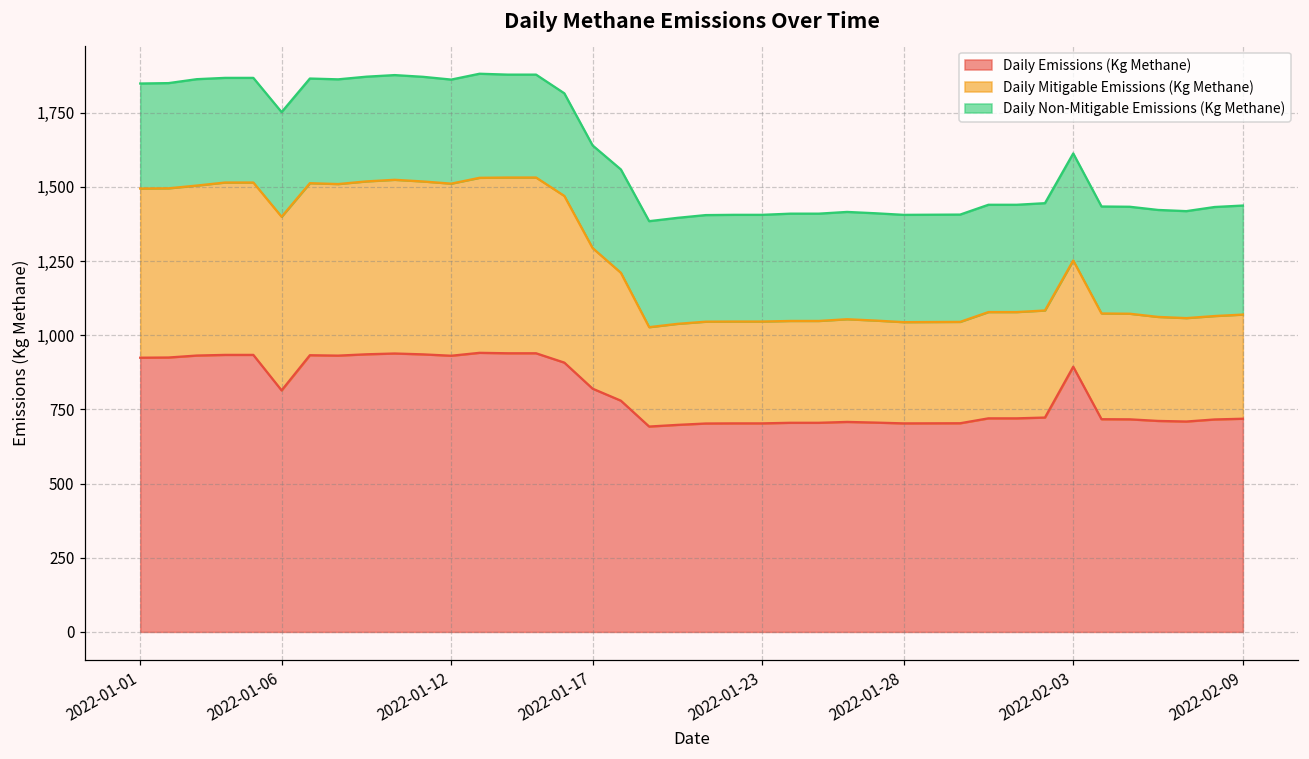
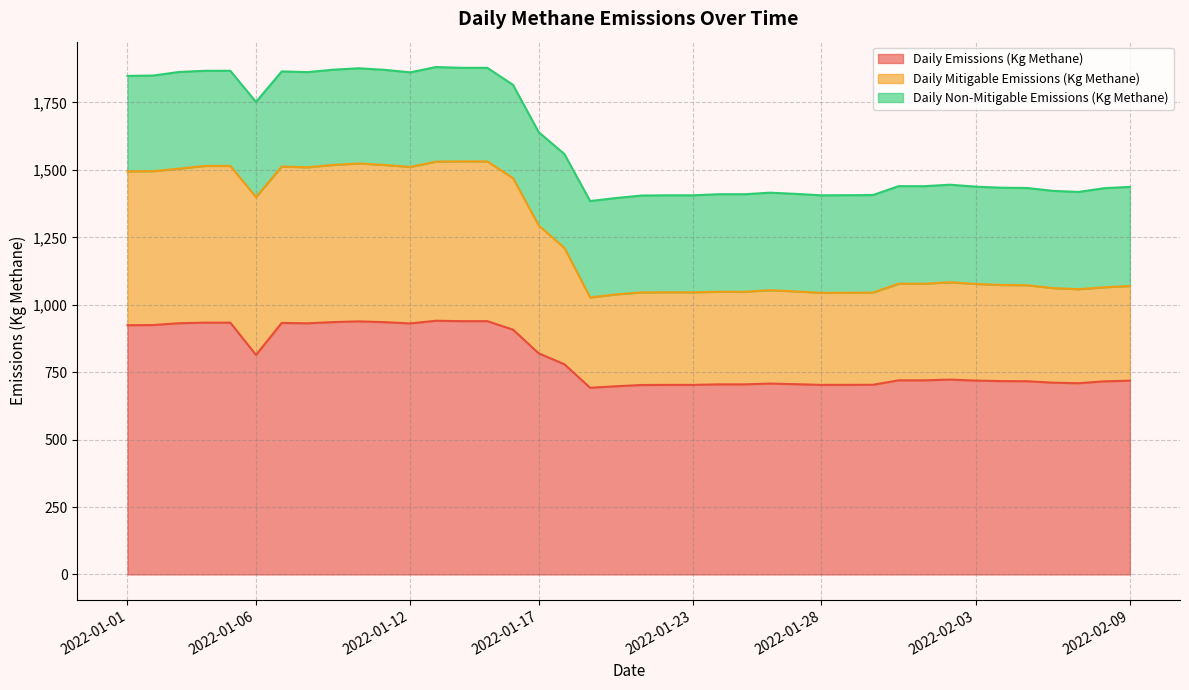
  {
    "Daily Emissions (Kg Methane)": {
      "2022-01-01": 920,
      "2022-01-06": 810,
      "2022-01-12": 930,
      "2022-01-17": 820,
      "2022-01-23": 700,
      "2022-01-28": 700,
-     "2022-02-03": 890,
+     "2022-02-03": 720,
      "2022-02-09": 720
    },
    "Daily Mitigable Emissions (Kg Methane)": {
      "2022-01-01": 570,
      "2022-01-06": 590,
      "2022-01-12": 580,
      "2022-01-17": 470,
      "2022-01-23": 340,
      "2022-01-28": 340,
      "2022-02-03": 360,
      "2022-02-09": 350
    },
    "Daily Non-Mitigable Emissions (Kg Methane)": {
      "2022-01-01": 350,
      "2022-01-06": 350,
      "2022-01-12": 350,
      "2022-01-17": 350,
      "2022-01-23": 360,
      "2022-01-28": 360,
      "2022-02-03": 360,
      "2022-02-09": 370
    }
  }
